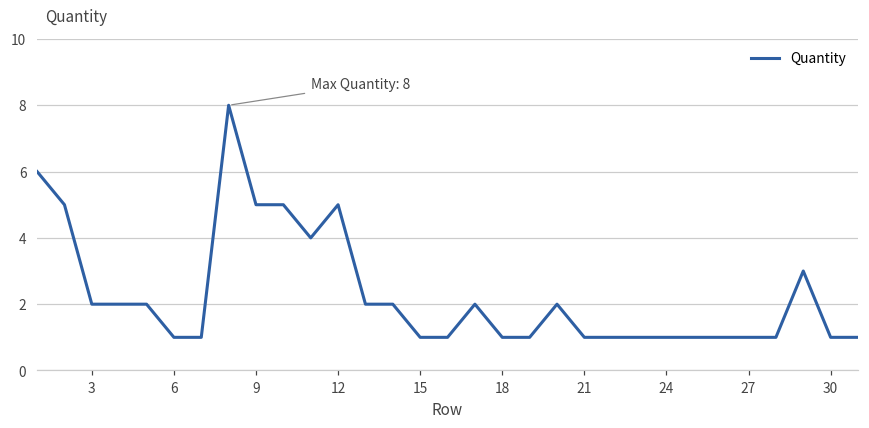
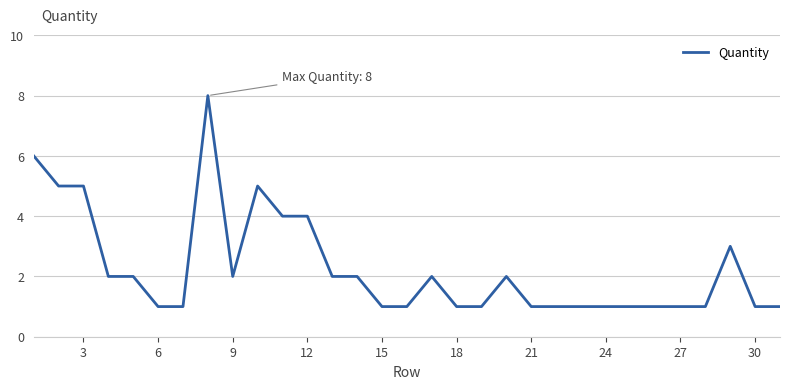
  {
-   "3": 2,
+   "3": 5,
    "6": 1,
-   "9": 5,
-   "12": 5,
+   "9": 2,
+   "12": 4,
    "15": 1,
    "18": 1,
    "21": 1,
    "24": 1,
    "27": 1,
    "30": 1
  }
